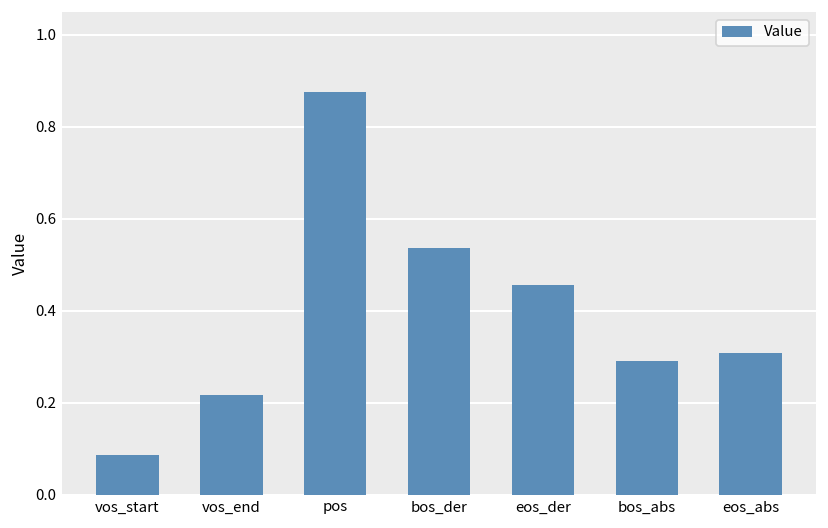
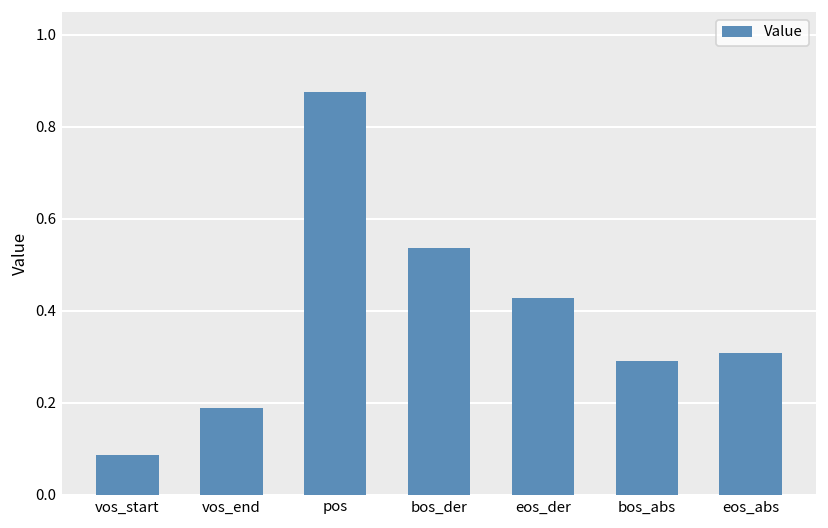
  {
    "vos_start": 0.09,
-   "vos_end": 0.22,
+   "vos_end": 0.19,
    "pos": 0.88,
    "bos_der": 0.54,
-   "eos_der": 0.46,
+   "eos_der": 0.43,
    "bos_abs": 0.29,
    "eos_abs": 0.31
  }
